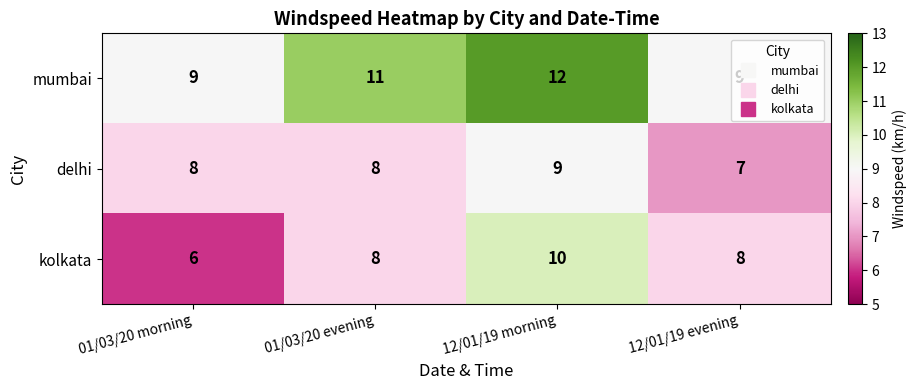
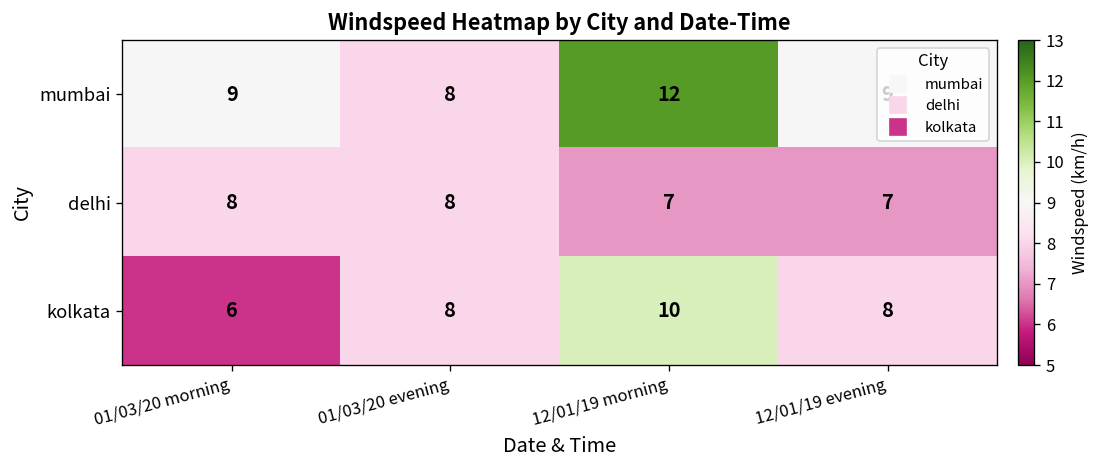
  {
    "mumbai": {
      "01/03/20 morning": 9,
-     "01/03/20 evening": 11,
+     "01/03/20 evening": 8,
      "12/01/19 morning": 12
    },
    "delhi": {
      "01/03/20 morning": 8,
      "01/03/20 evening": 8,
-     "12/01/19 morning": 9,
+     "12/01/19 morning": 7,
      "12/01/19 evening": 7
    },
    "kolkata": {
      "01/03/20 morning": 6,
      "01/03/20 evening": 8,
      "12/01/19 morning": 10,
      "12/01/19 evening": 8
    }
  }
